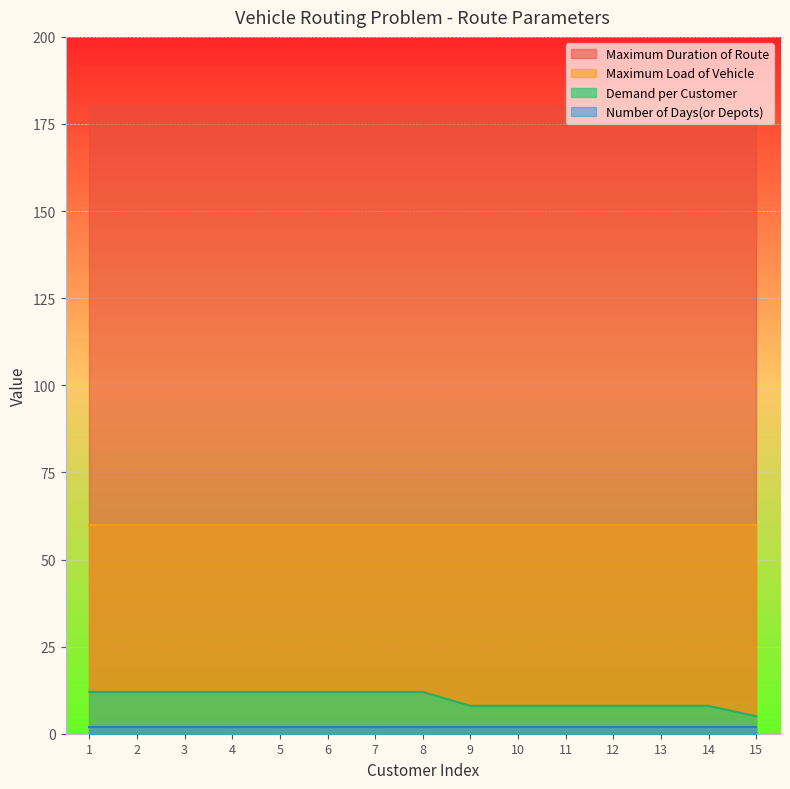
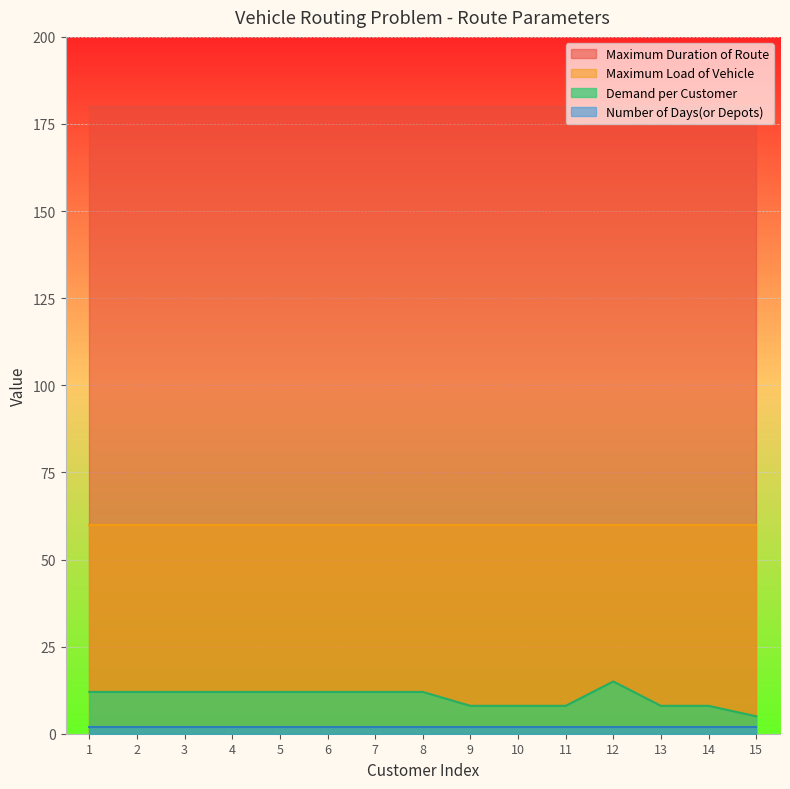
  {
    "Maximum Duration of Route": {
      "1": 180,
      "2": 180,
      "3": 180,
      "4": 180,
      "5": 180,
      "6": 180,
      "7": 180,
      "8": 180,
      "9": 180,
      "10": 180
    },
    "Maximum Load of Vehicle": {
      "1": 60,
      "2": 60,
      "3": 60,
      "4": 60,
      "5": 60,
      "6": 60,
      "7": 60,
      "8": 60,
      "9": 60,
      "10": 60,
      "11": 60,
      "12": 60,
      "13": 60,
      "14": 60,
      "15": 60
    },
    "Demand per Customer": {
      "1": 12,
      "2": 12,
      "3": 12,
      "4": 12,
      "5": 12,
      "6": 12,
      "7": 12,
      "8": 12,
      "9": 8,
      "10": 8,
      "11": 8,
-     "12": 8,
+     "12": 15,
      "13": 8,
      "14": 8,
      "15": 5
    },
    "Number of Days(or Depots)": {
      "1": 2,
      "2": 2,
      "3": 2,
      "4": 2,
      "5": 2,
      "6": 2,
      "7": 2,
      "8": 2,
      "9": 2,
      "10": 2,
      "11": 2,
      "12": 2,
      "13": 2,
      "14": 2,
      "15": 2
    }
  }
